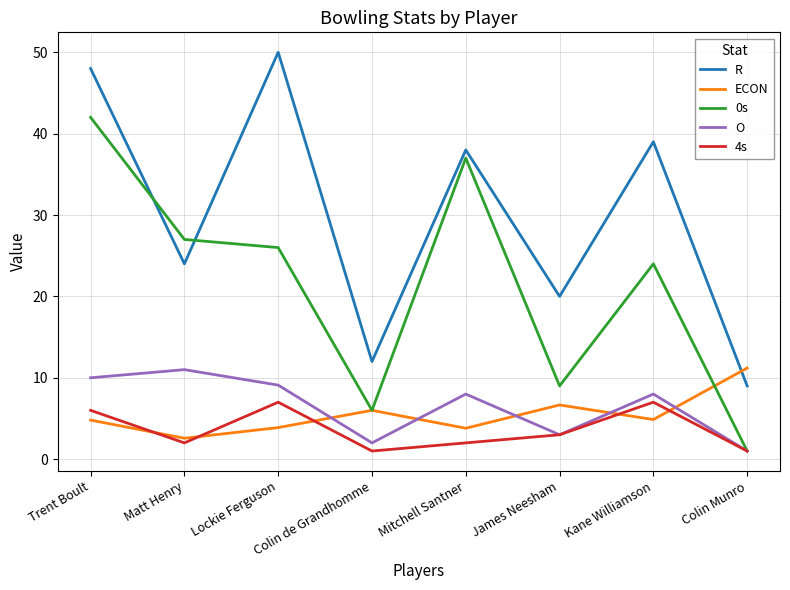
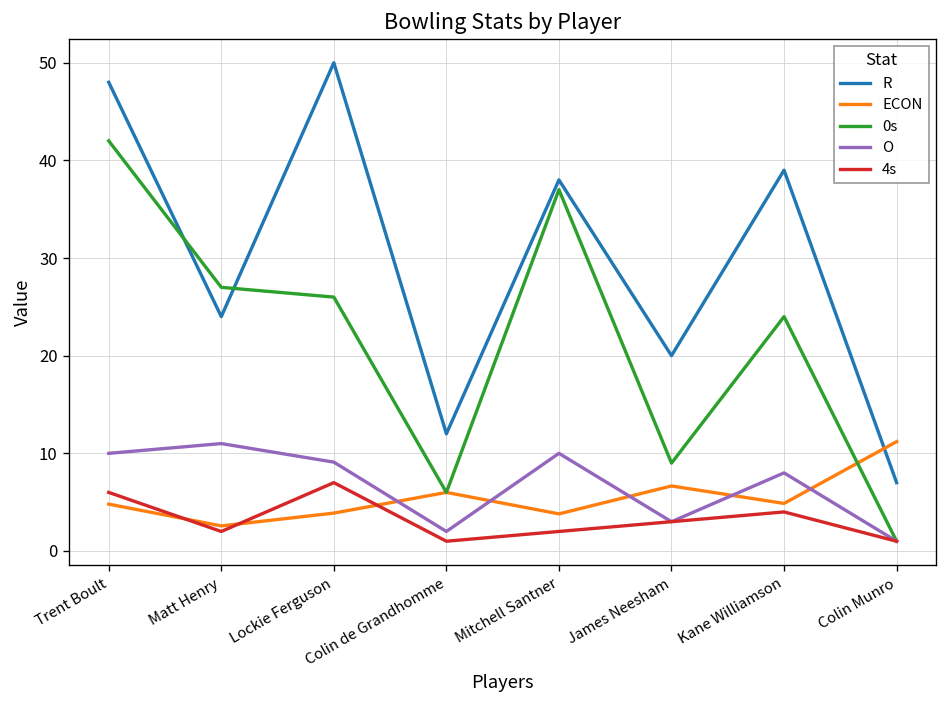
  {
    "R": {
      "Trent Boult": 48,
      "Matt Henry": 24,
      "Lockie Ferguson": 50,
      "Colin de Grandhomme": 12,
      "Mitchell Santner": 38,
      "James Neesham": 20,
      "Kane Williamson": 39,
-     "Colin Munro": 9
+     "Colin Munro": 7
    },
    "ECON": {
      "Trent Boult": 5,
      "Matt Henry": 3,
      "Lockie Ferguson": 4,
      "Mitchell Santner": 4,
      "James Neesham": 7,
      "Kane Williamson": 5,
      "Colin Munro": 11
    },
    "0s": {
      "Trent Boult": 42,
      "Matt Henry": 27,
      "Lockie Ferguson": 26,
      "Mitchell Santner": 37,
      "James Neesham": 9,
      "Kane Williamson": 24
    },
    "O": {
      "Trent Boult": 10,
      "Matt Henry": 11,
      "Lockie Ferguson": 9,
      "Colin de Grandhomme": 2,
-     "Mitchell Santner": 8,
+     "Mitchell Santner": 10,
      "Kane Williamson": 8
    },
    "4s": {
      "Trent Boult": 6,
      "Matt Henry": 2,
      "Lockie Ferguson": 7,
      "Colin de Grandhomme": 1,
      "Mitchell Santner": 2,
-     "Kane Williamson": 7
+     "Kane Williamson": 4
    }
  }
